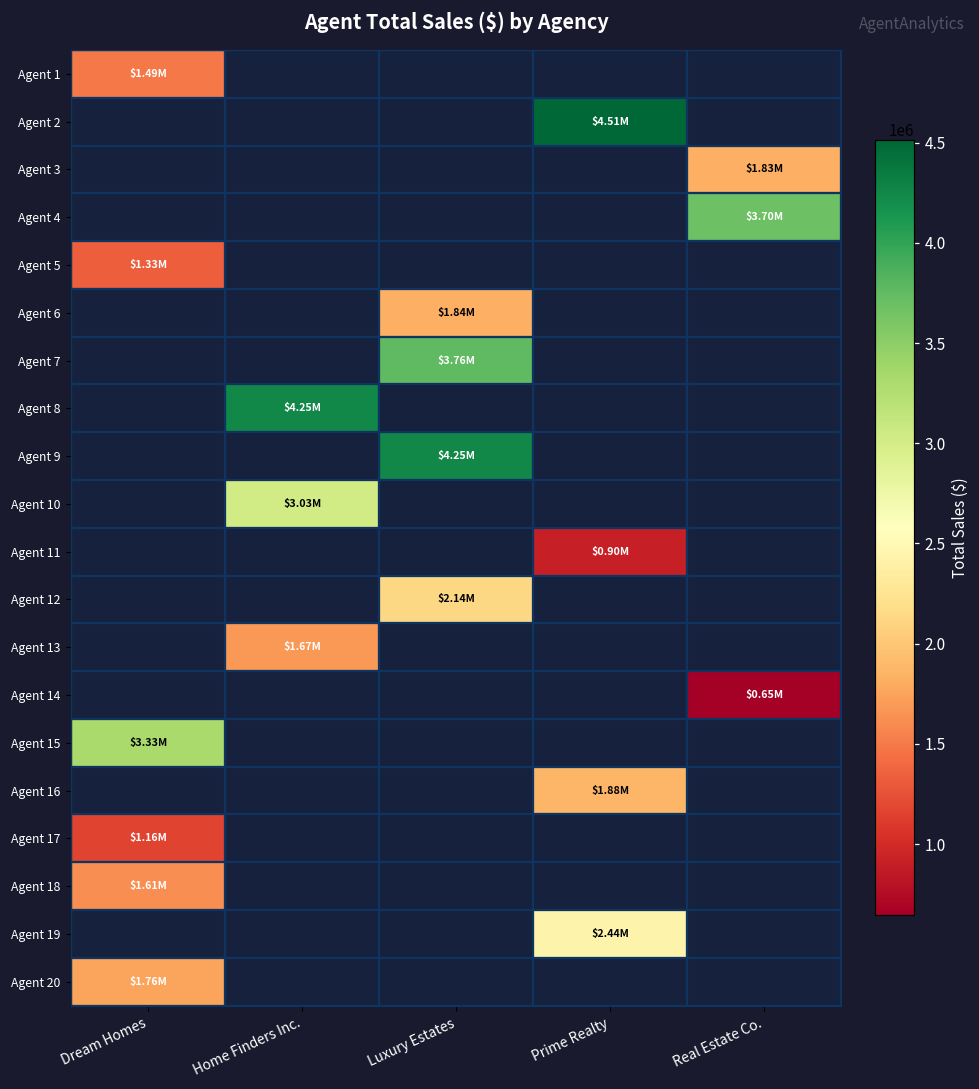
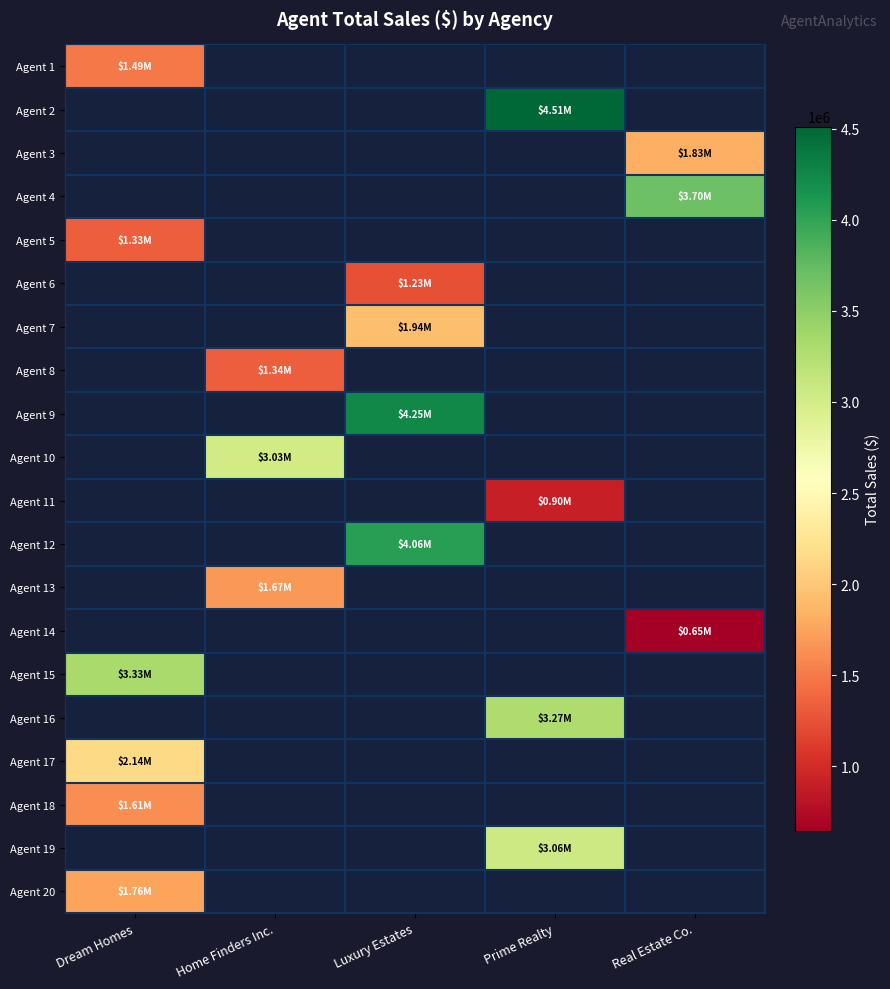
  {
    "Agent 1": {
      "Dream Homes": "$1.49M"
    },
    "Agent 2": {
      "Prime Realty": "$4.51M"
    },
    "Agent 3": {
      "Real Estate Co.": "$1.83M"
    },
    "Agent 4": {
      "Real Estate Co.": "$3.70M"
    },
    "Agent 5": {
      "Dream Homes": "$1.33M"
    },
    "Agent 6": {
-     "Luxury Estates": "$1.84M"
+     "Luxury Estates": "$1.23M"
    },
    "Agent 7": {
-     "Luxury Estates": "$3.76M"
+     "Luxury Estates": "$1.94M"
    },
    "Agent 8": {
-     "Home Finders Inc.": "$4.25M"
+     "Home Finders Inc.": "$1.34M"
    },
    "Agent 9": {
      "Luxury Estates": "$4.25M"
    },
    "Agent 10": {
      "Home Finders Inc.": "$3.03M"
    },
    "Agent 11": {
      "Prime Realty": "$0.90M"
    },
    "Agent 12": {
-     "Luxury Estates": "$2.14M"
+     "Luxury Estates": "$4.06M"
    },
    "Agent 13": {
      "Home Finders Inc.": "$1.67M"
    },
    "Agent 14": {
      "Real Estate Co.": "$0.65M"
    },
    "Agent 15": {
      "Dream Homes": "$3.33M"
    },
    "Agent 16": {
-     "Prime Realty": "$1.88M"
+     "Prime Realty": "$3.27M"
    },
    "Agent 17": {
-     "Dream Homes": "$1.16M"
+     "Dream Homes": "$2.14M"
    },
    "Agent 18": {
      "Dream Homes": "$1.61M"
    },
    "Agent 19": {
-     "Prime Realty": "$2.44M"
+     "Prime Realty": "$3.06M"
    },
    "Agent 20": {
      "Dream Homes": "$1.76M"
    }
  }
